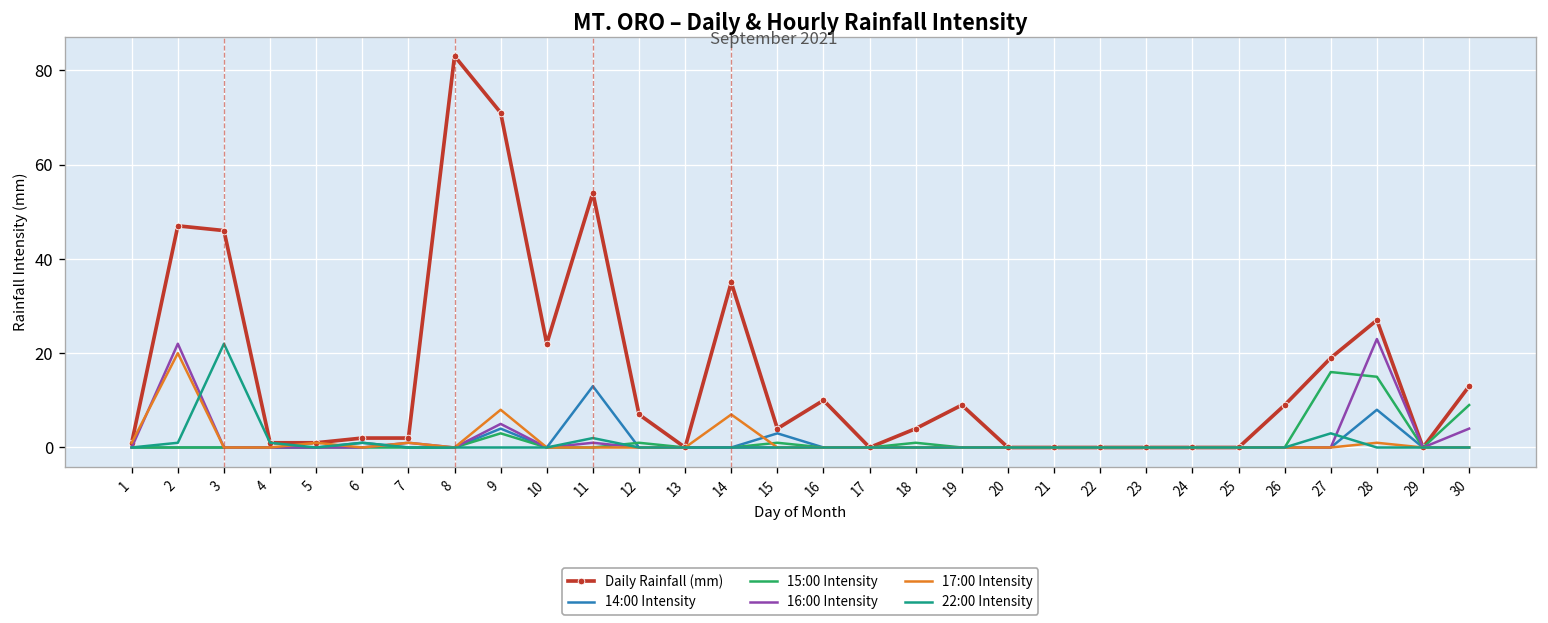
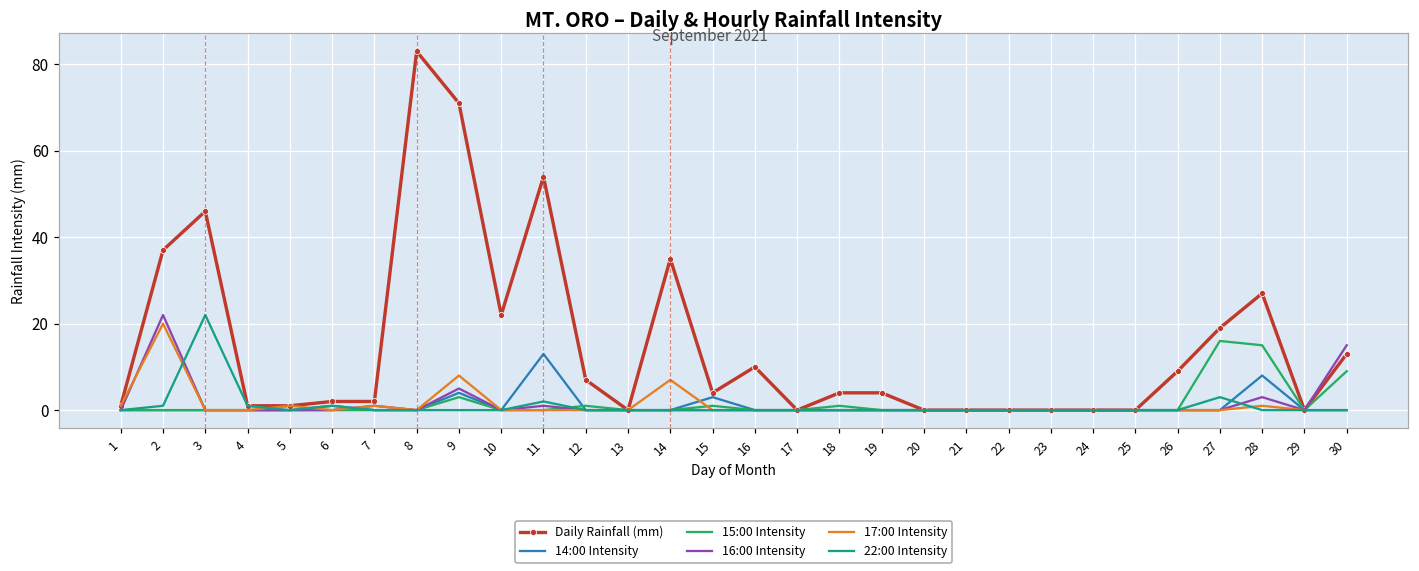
  {
    "Daily Rainfall (mm)": {
-     "2": 47,
+     "2": 37,
      "3": 46,
      "6": 2,
      "7": 2,
      "8": 83,
      "9": 71,
      "10": 22,
      "11": 54,
      "12": 7,
      "14": 35,
      "15": 4,
      "16": 10,
      "18": 4,
-     "19": 9,
+     "19": 4,
      "26": 9,
      "27": 19,
      "28": 27,
      "30": 13
    },
    "14:00 Intensity": {
      "9": 4,
      "11": 13,
      "15": 3,
      "28": 8
    },
    "16:00 Intensity": {
      "2": 22,
      "9": 5,
      "11": 1,
-     "28": 23,
-     "30": 4
+     "28": 3,
+     "30": 15
    },
    "17:00 Intensity": {
      "2": 20,
      "9": 8,
      "14": 7,
      "28": 1
    }
  }
